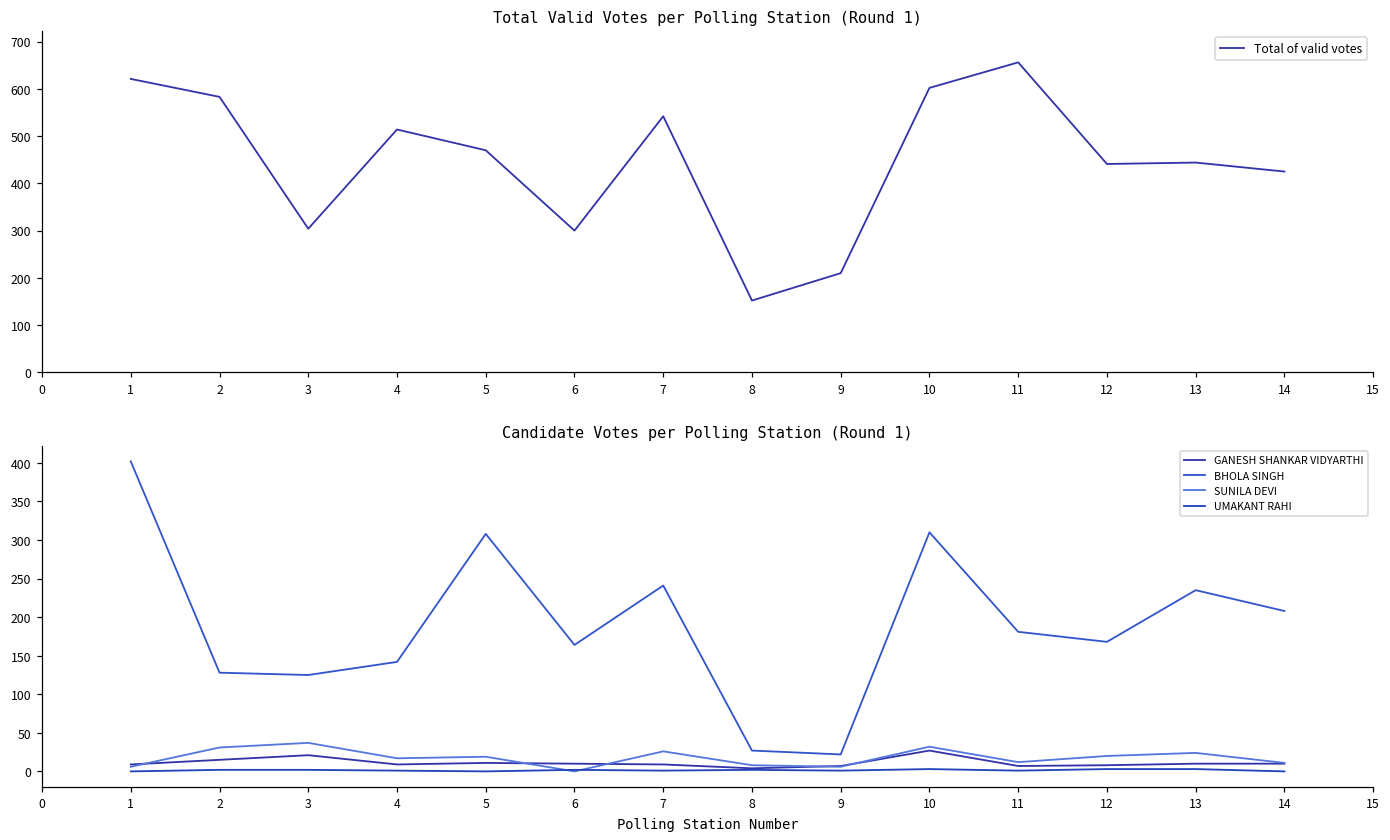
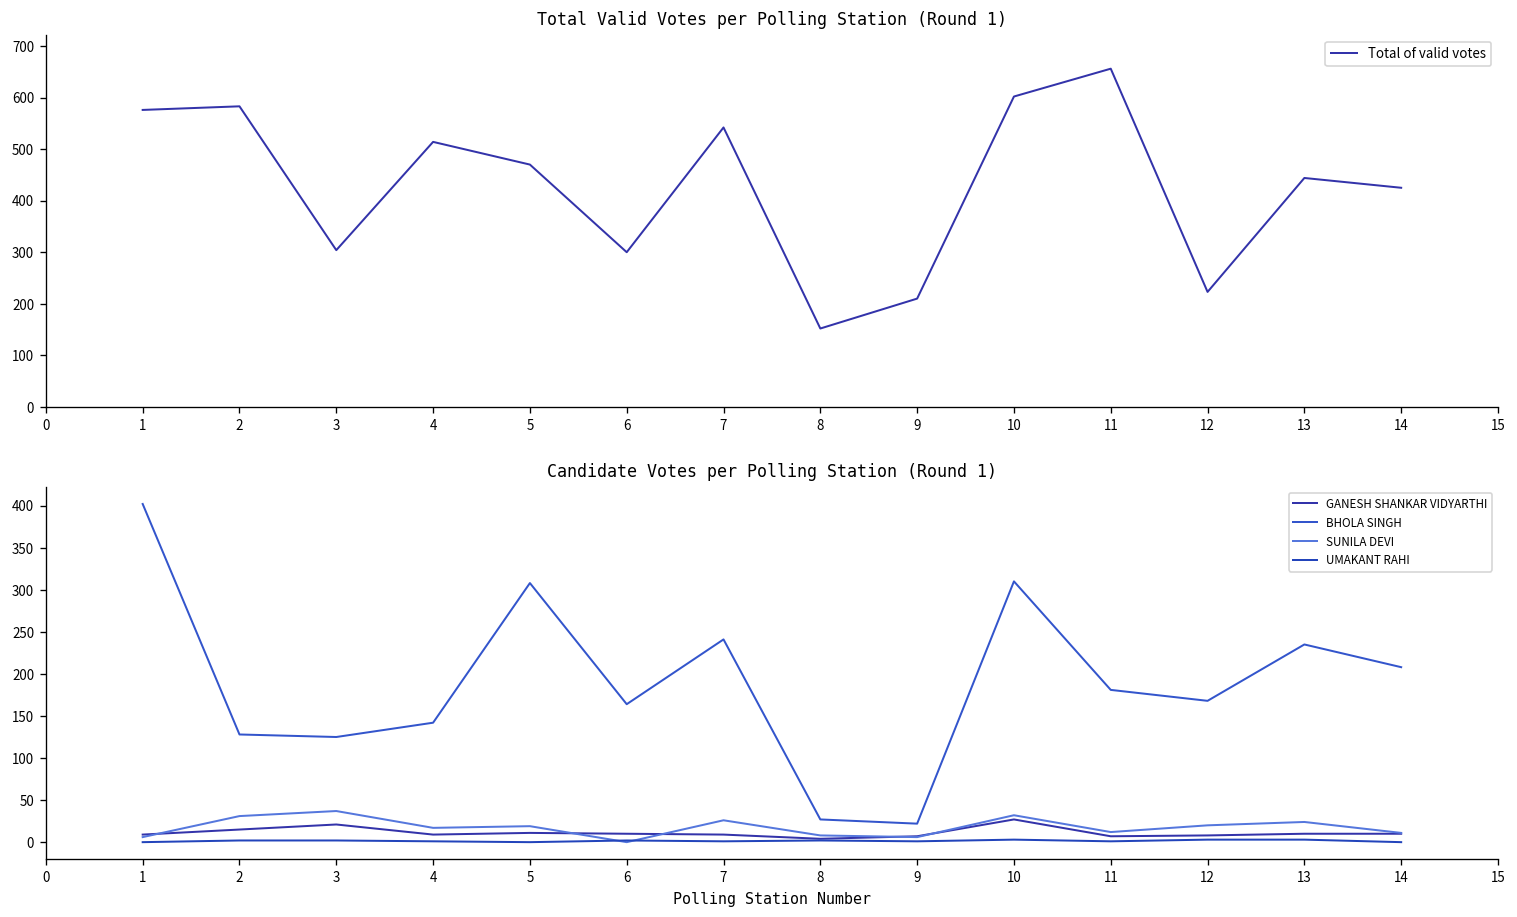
  {
    "Total Valid Votes per Polling Station (Round 1)": {
-     "1": 620,
+     "1": 580,
      "2": 580,
      "3": 300,
      "4": 510,
      "5": 470,
      "6": 300,
      "7": 540,
      "8": 150,
      "9": 210,
      "10": 600,
      "11": 660,
-     "12": 440,
+     "12": 220,
      "13": 440,
      "14": 430
    }
  }
